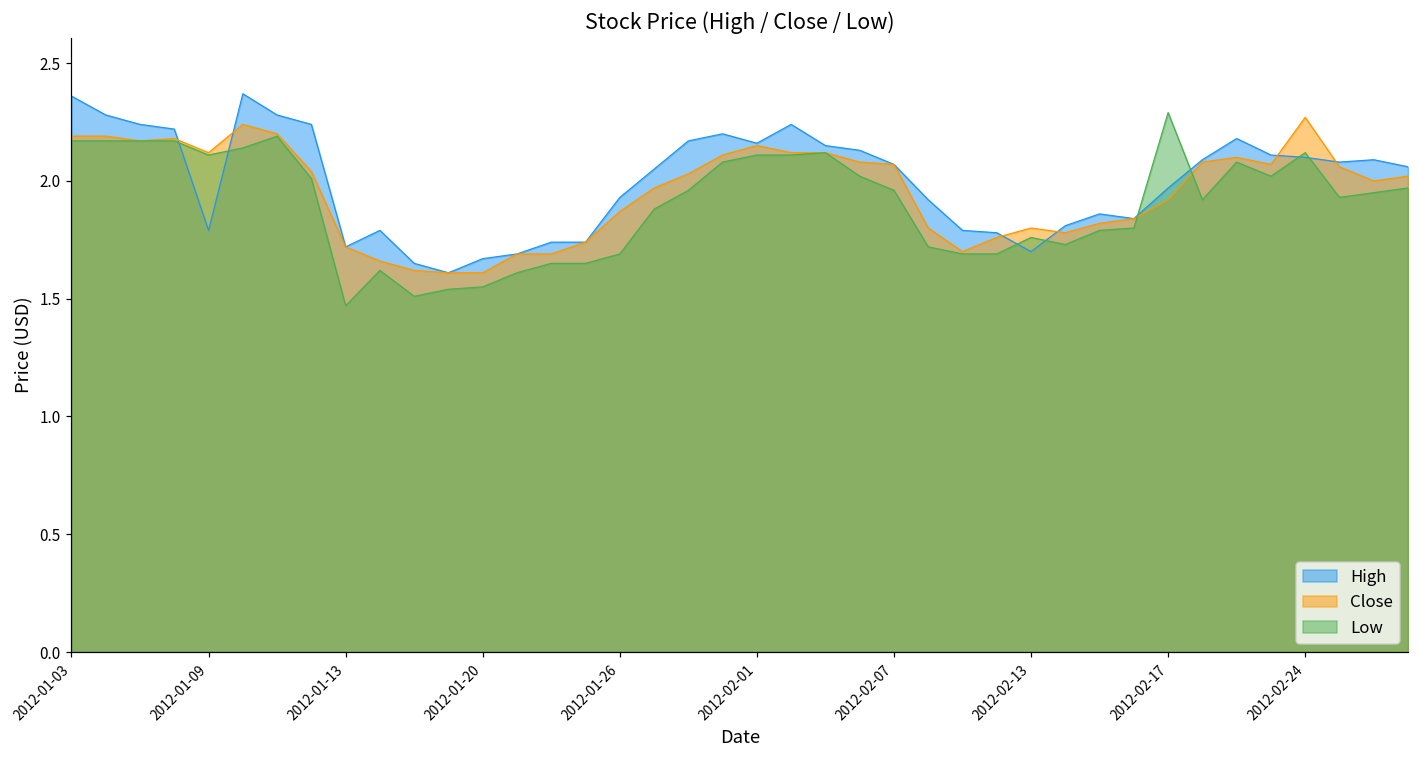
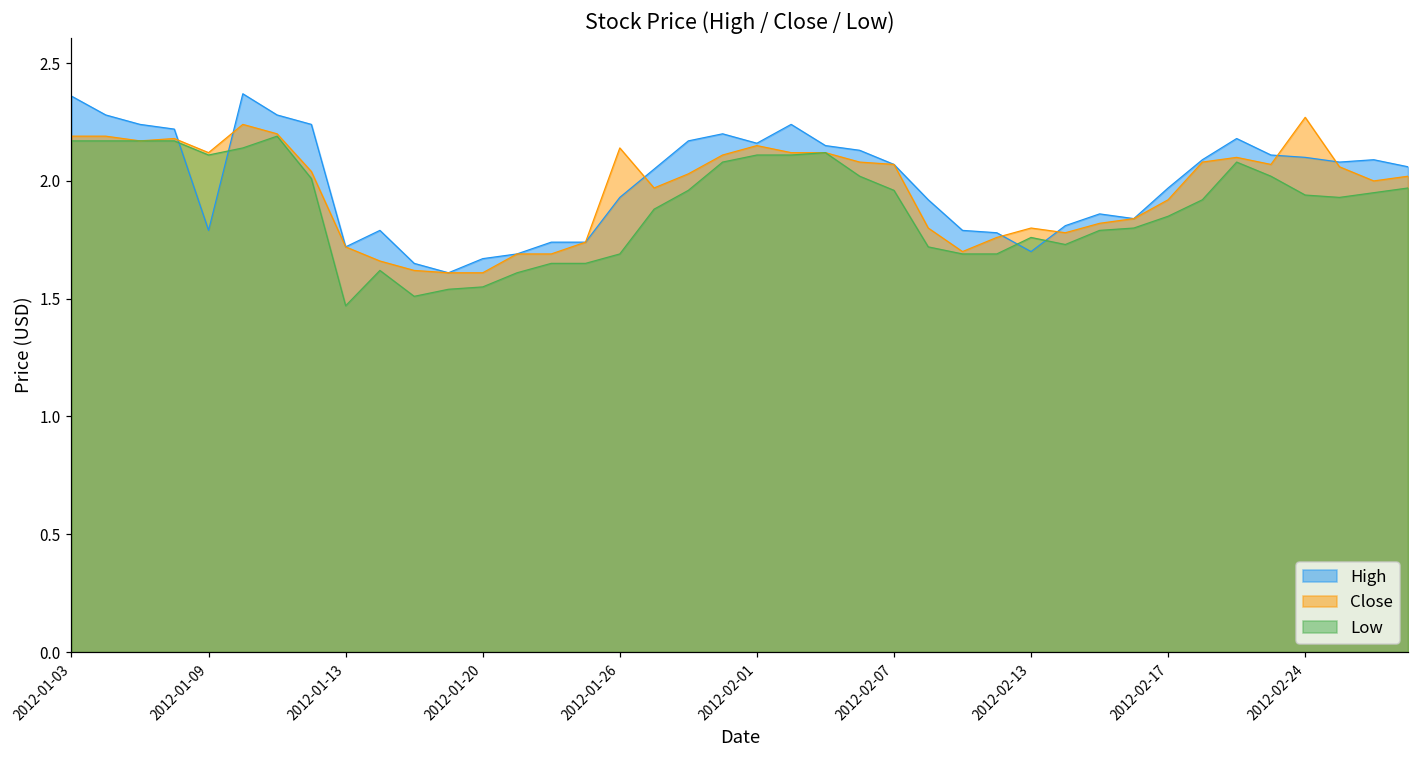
  {
    "High": {
      "2012-01-03": 2.36,
      "2012-01-09": 1.79,
      "2012-01-20": 1.67,
      "2012-01-26": 1.93,
      "2012-02-13": 1.70,
      "2012-02-17": 1.97,
      "2012-02-24": 2.10
    },
    "Close": {
      "2012-01-03": 2.19,
      "2012-01-20": 1.61,
-     "2012-01-26": 1.87,
+     "2012-01-26": 2.14,
      "2012-02-13": 1.80,
      "2012-02-17": 1.92,
      "2012-02-24": 2.27
    },
    "Low": {
      "2012-01-03": 2.17,
      "2012-01-13": 1.47,
      "2012-01-20": 1.55,
      "2012-01-26": 1.69,
      "2012-02-01": 2.11,
      "2012-02-07": 1.96,
      "2012-02-13": 1.76,
-     "2012-02-17": 2.29,
-     "2012-02-24": 2.12
+     "2012-02-17": 1.85,
+     "2012-02-24": 1.94
    }
  }
